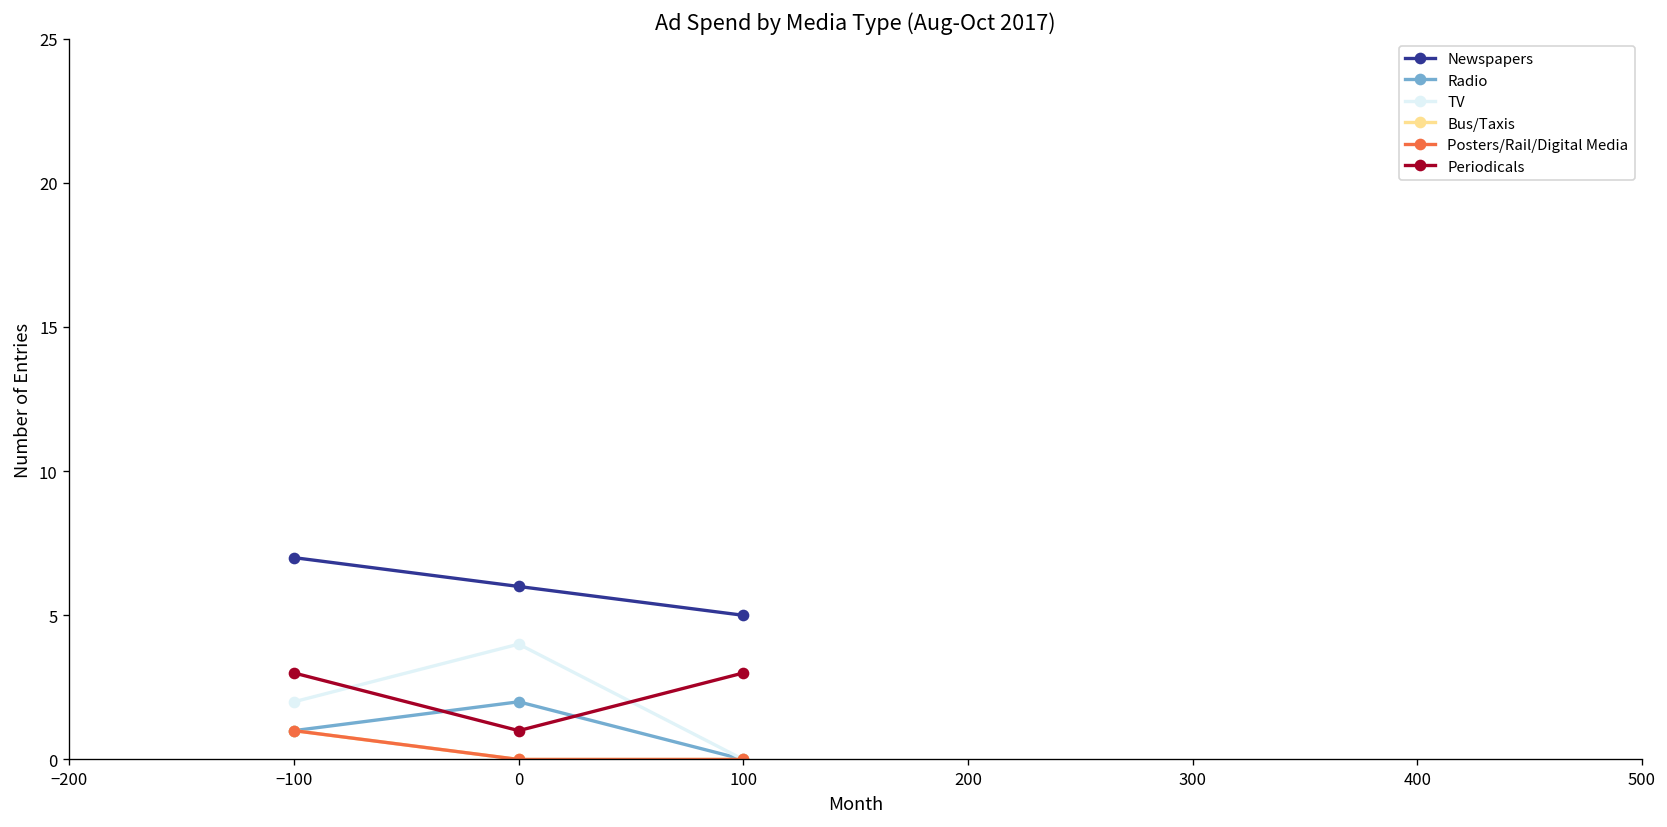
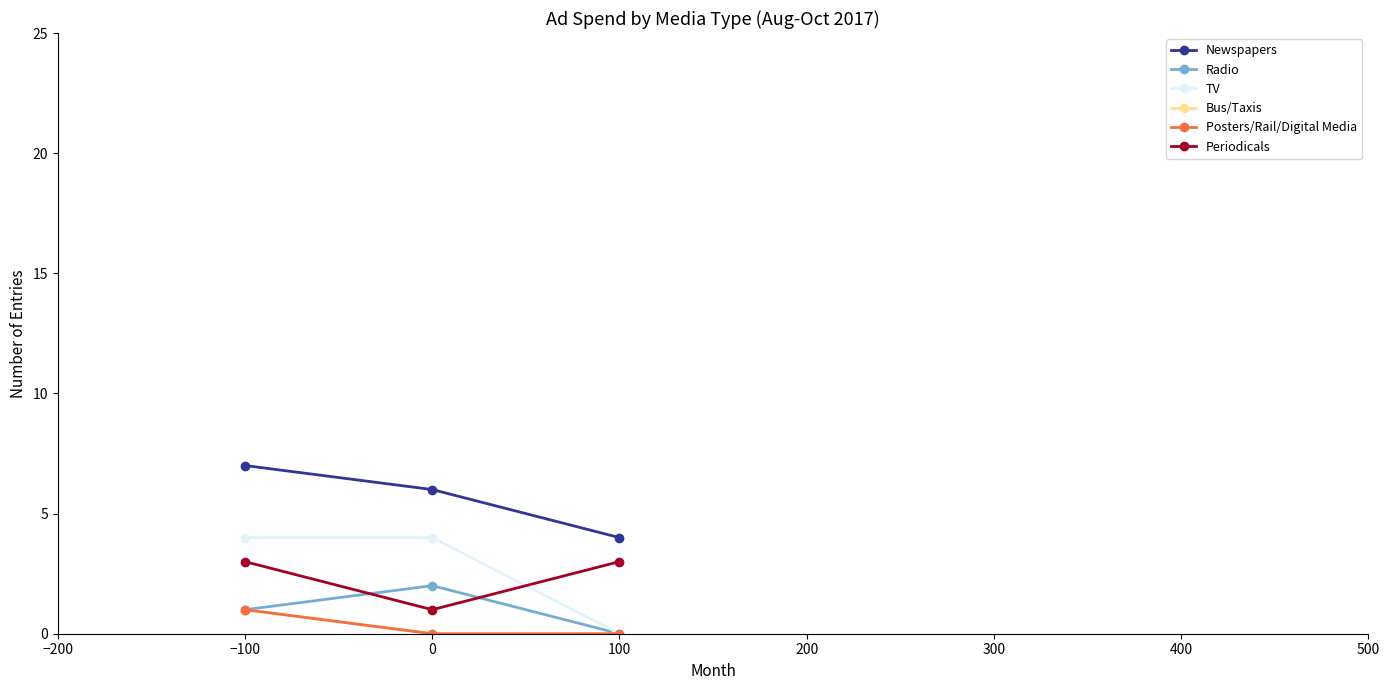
  {
    "Newspapers": {
      "−100": 7,
      "0": 6,
-     "100": 5
+     "100": 4
    },
    "Radio": {
      "0": 2
    },
    "TV": {
-     "−100": 2,
+     "−100": 4,
      "0": 4
    },
    "Posters/Rail/Digital Media": {
      "0": 0
    },
    "Periodicals": {
      "−100": 3,
      "0": 1,
      "100": 3
    }
  }
